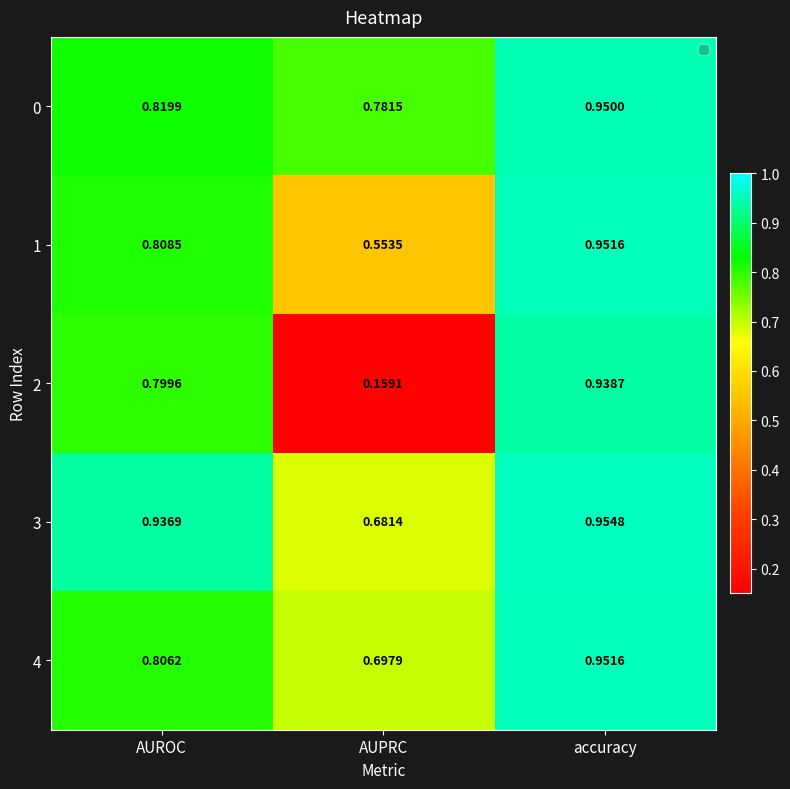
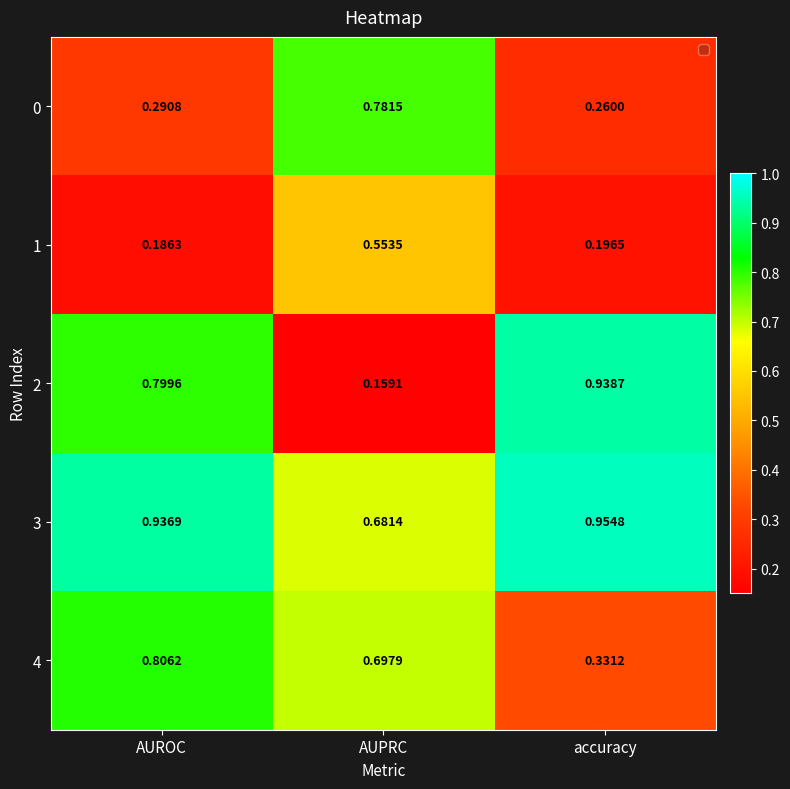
  {
    "0": {
-     "AUROC": 0.8199,
+     "AUROC": 0.2908,
      "AUPRC": 0.7815,
-     "accuracy": 0.9500
+     "accuracy": 0.2600
    },
    "1": {
-     "AUROC": 0.8085,
+     "AUROC": 0.1863,
      "AUPRC": 0.5535,
-     "accuracy": 0.9516
+     "accuracy": 0.1965
    },
    "2": {
      "AUROC": 0.7996,
      "AUPRC": 0.1591,
      "accuracy": 0.9387
    },
    "3": {
      "AUROC": 0.9369,
      "AUPRC": 0.6814,
      "accuracy": 0.9548
    },
    "4": {
      "AUROC": 0.8062,
      "AUPRC": 0.6979,
-     "accuracy": 0.9516
+     "accuracy": 0.3312
    }
  }
